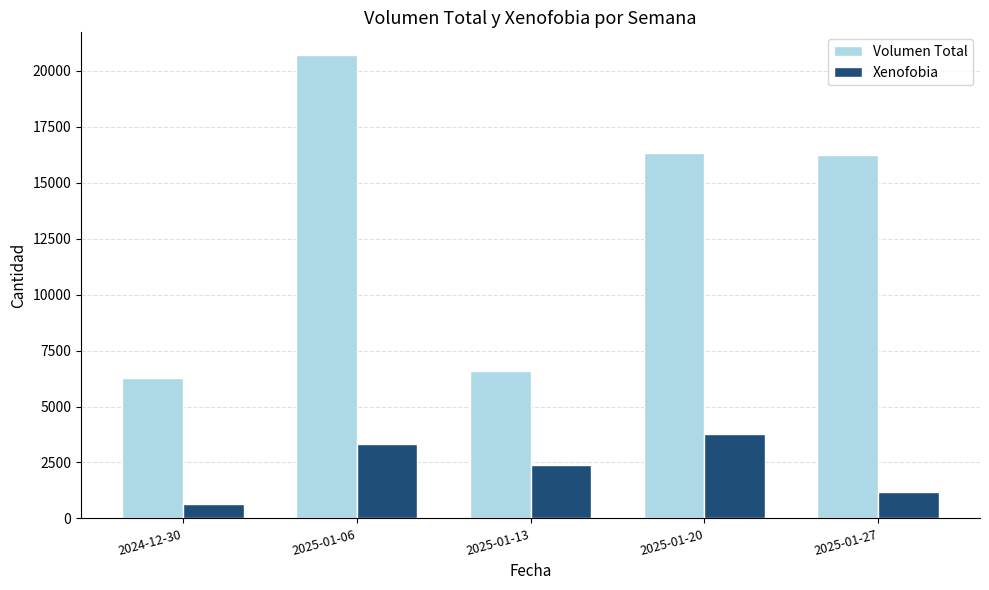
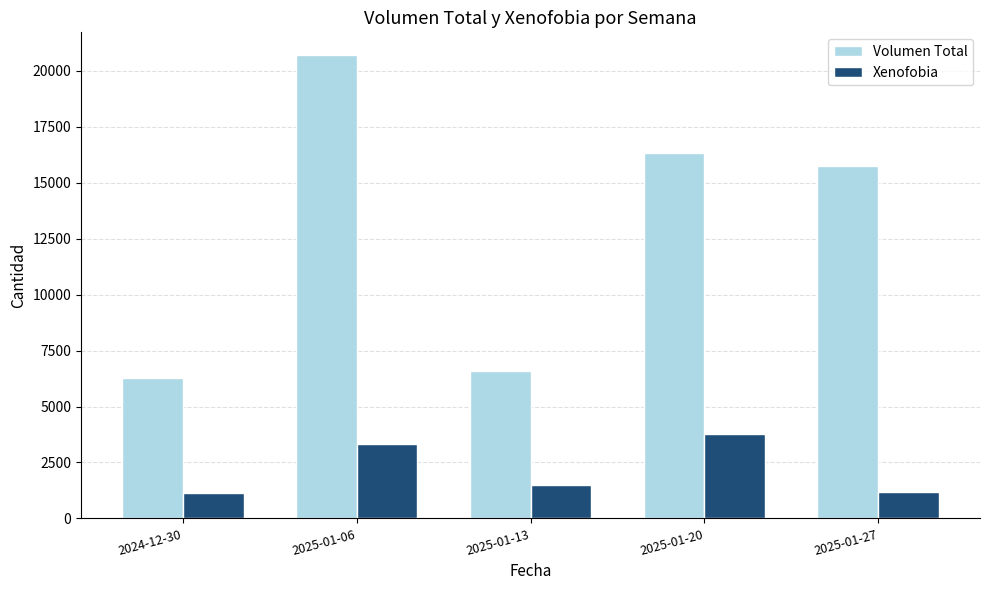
  {
    "Volumen Total": {
      "2024-12-30": 6300,
      "2025-01-06": 20700,
      "2025-01-13": 6600,
      "2025-01-20": 16300,
-     "2025-01-27": 16200
+     "2025-01-27": 15800
    },
    "Xenofobia": {
-     "2024-12-30": 700,
+     "2024-12-30": 1100,
      "2025-01-06": 3300,
-     "2025-01-13": 2400,
+     "2025-01-13": 1500,
      "2025-01-20": 3800,
      "2025-01-27": 1200
    }
  }
